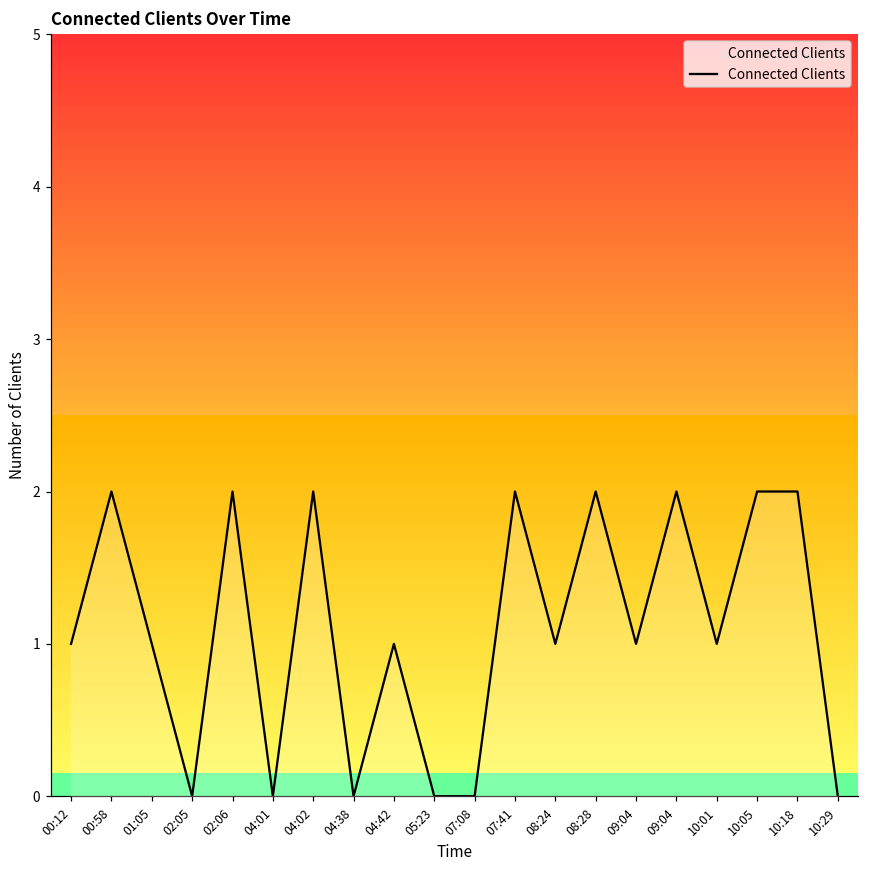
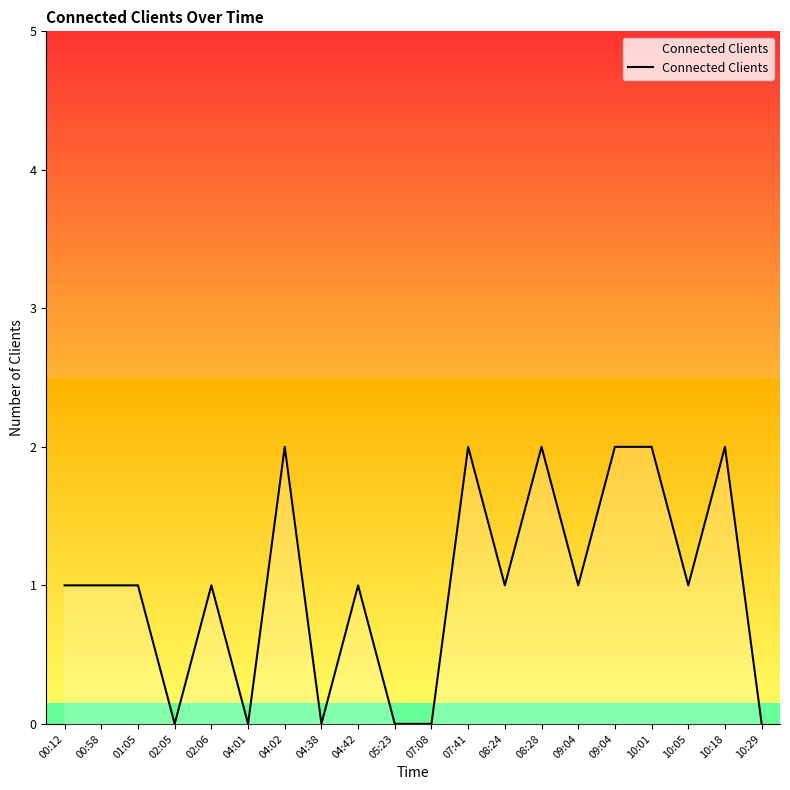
  {
    "Connected Clients": {
      "00:12": 1,
-     "00:58": 2,
+     "00:58": 1,
      "01:05": 1,
      "02:05": 0,
-     "02:06": 2,
+     "02:06": 1,
      "04:01": 0,
      "04:02": 2,
      "04:38": 0,
      "04:42": 1,
      "05:23": 0,
      "07:08": 0,
      "07:41": 2,
      "08:24": 1,
      "08:28": 2,
-     "10:01": 1,
-     "10:05": 2,
+     "10:01": 2,
+     "10:05": 1,
      "10:18": 2,
      "10:29": 0
    }
  }
